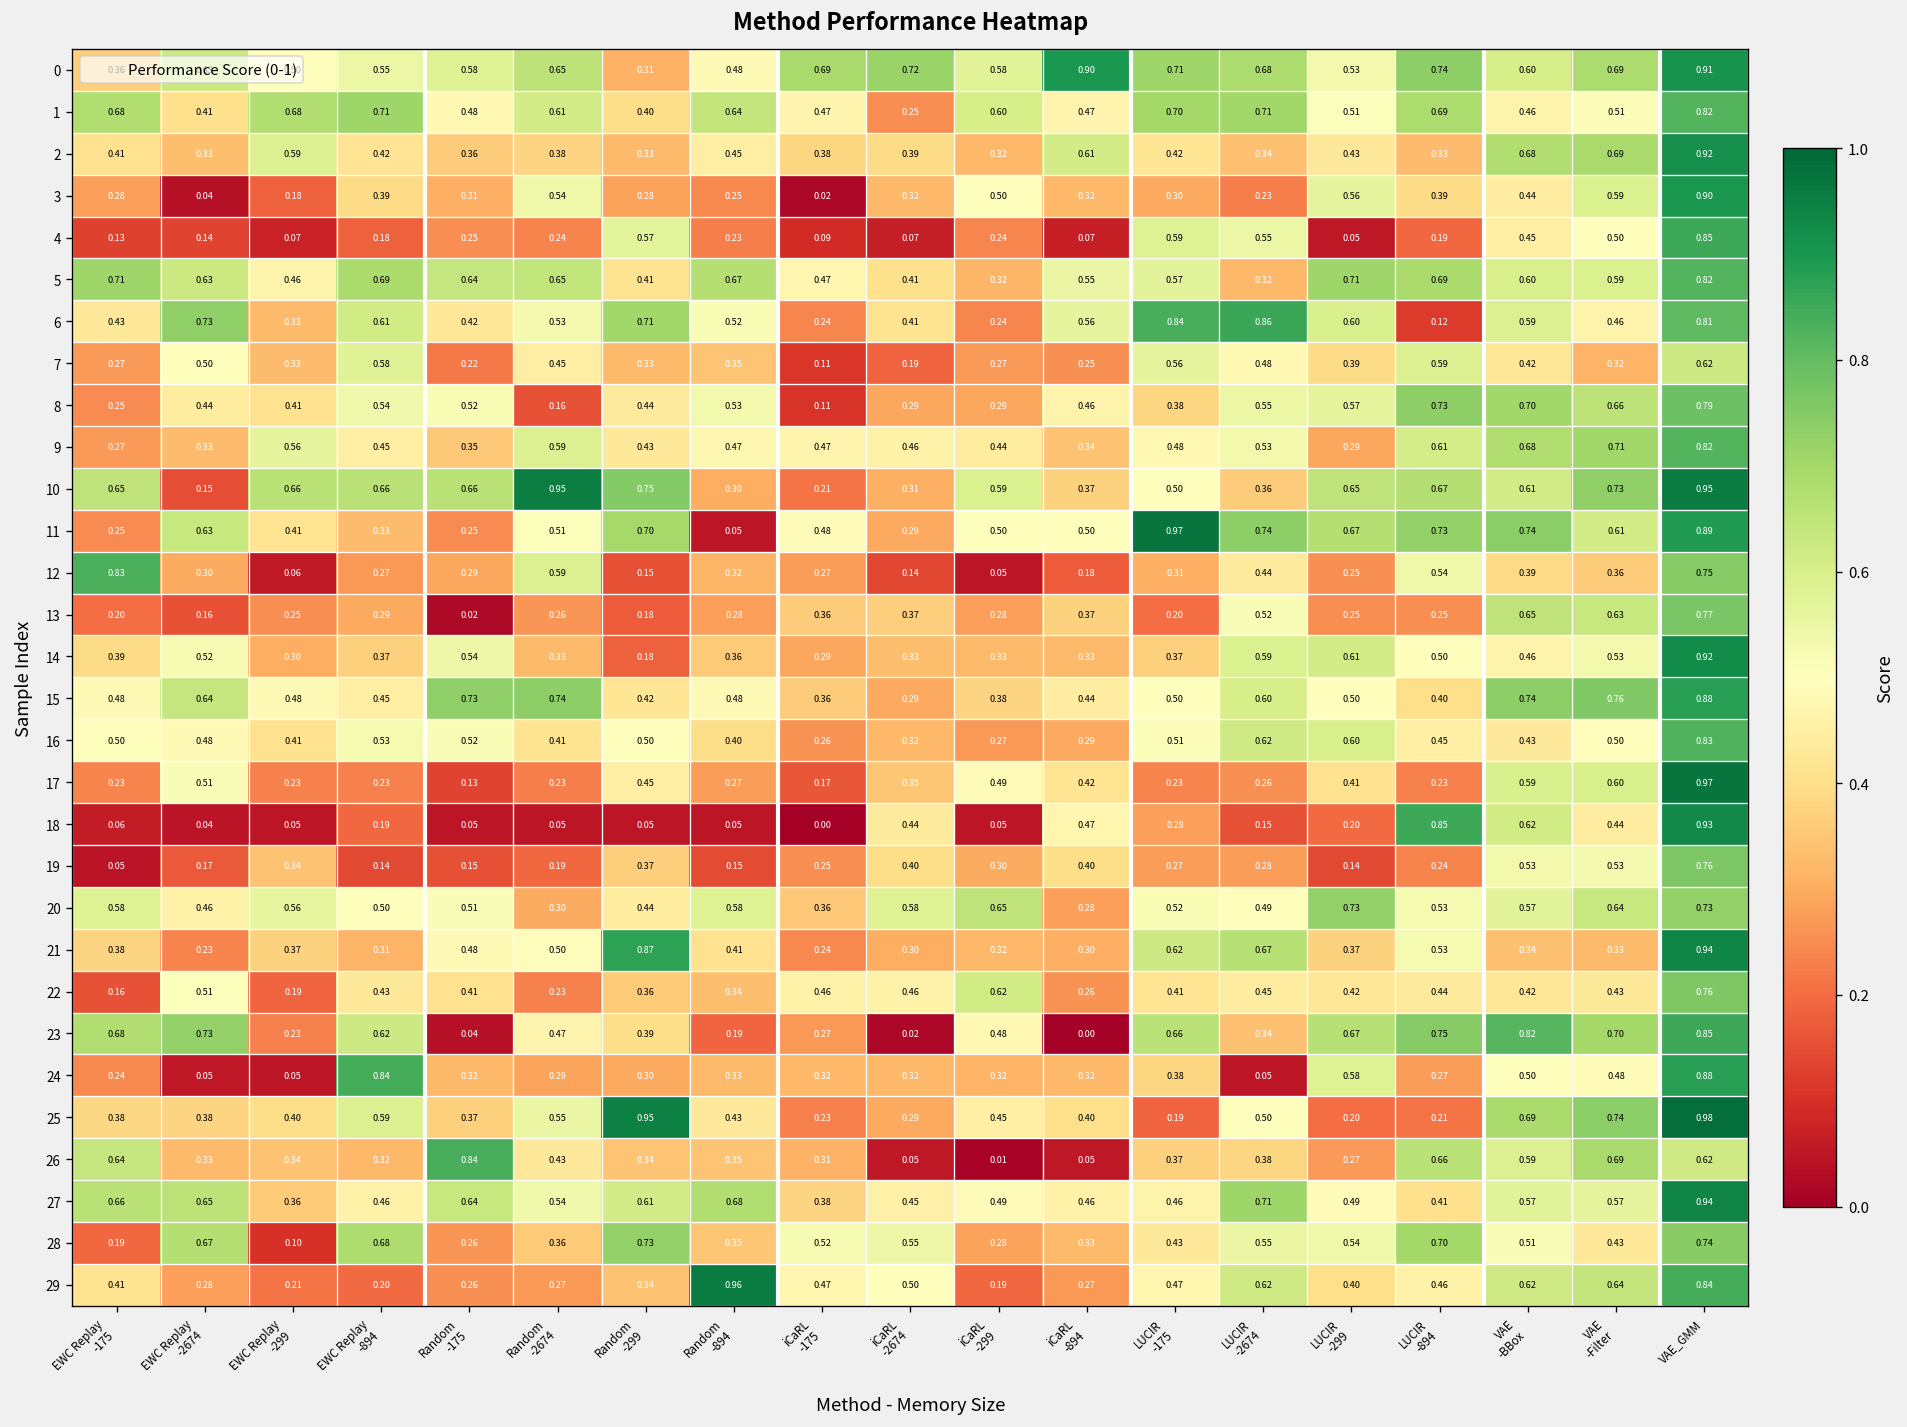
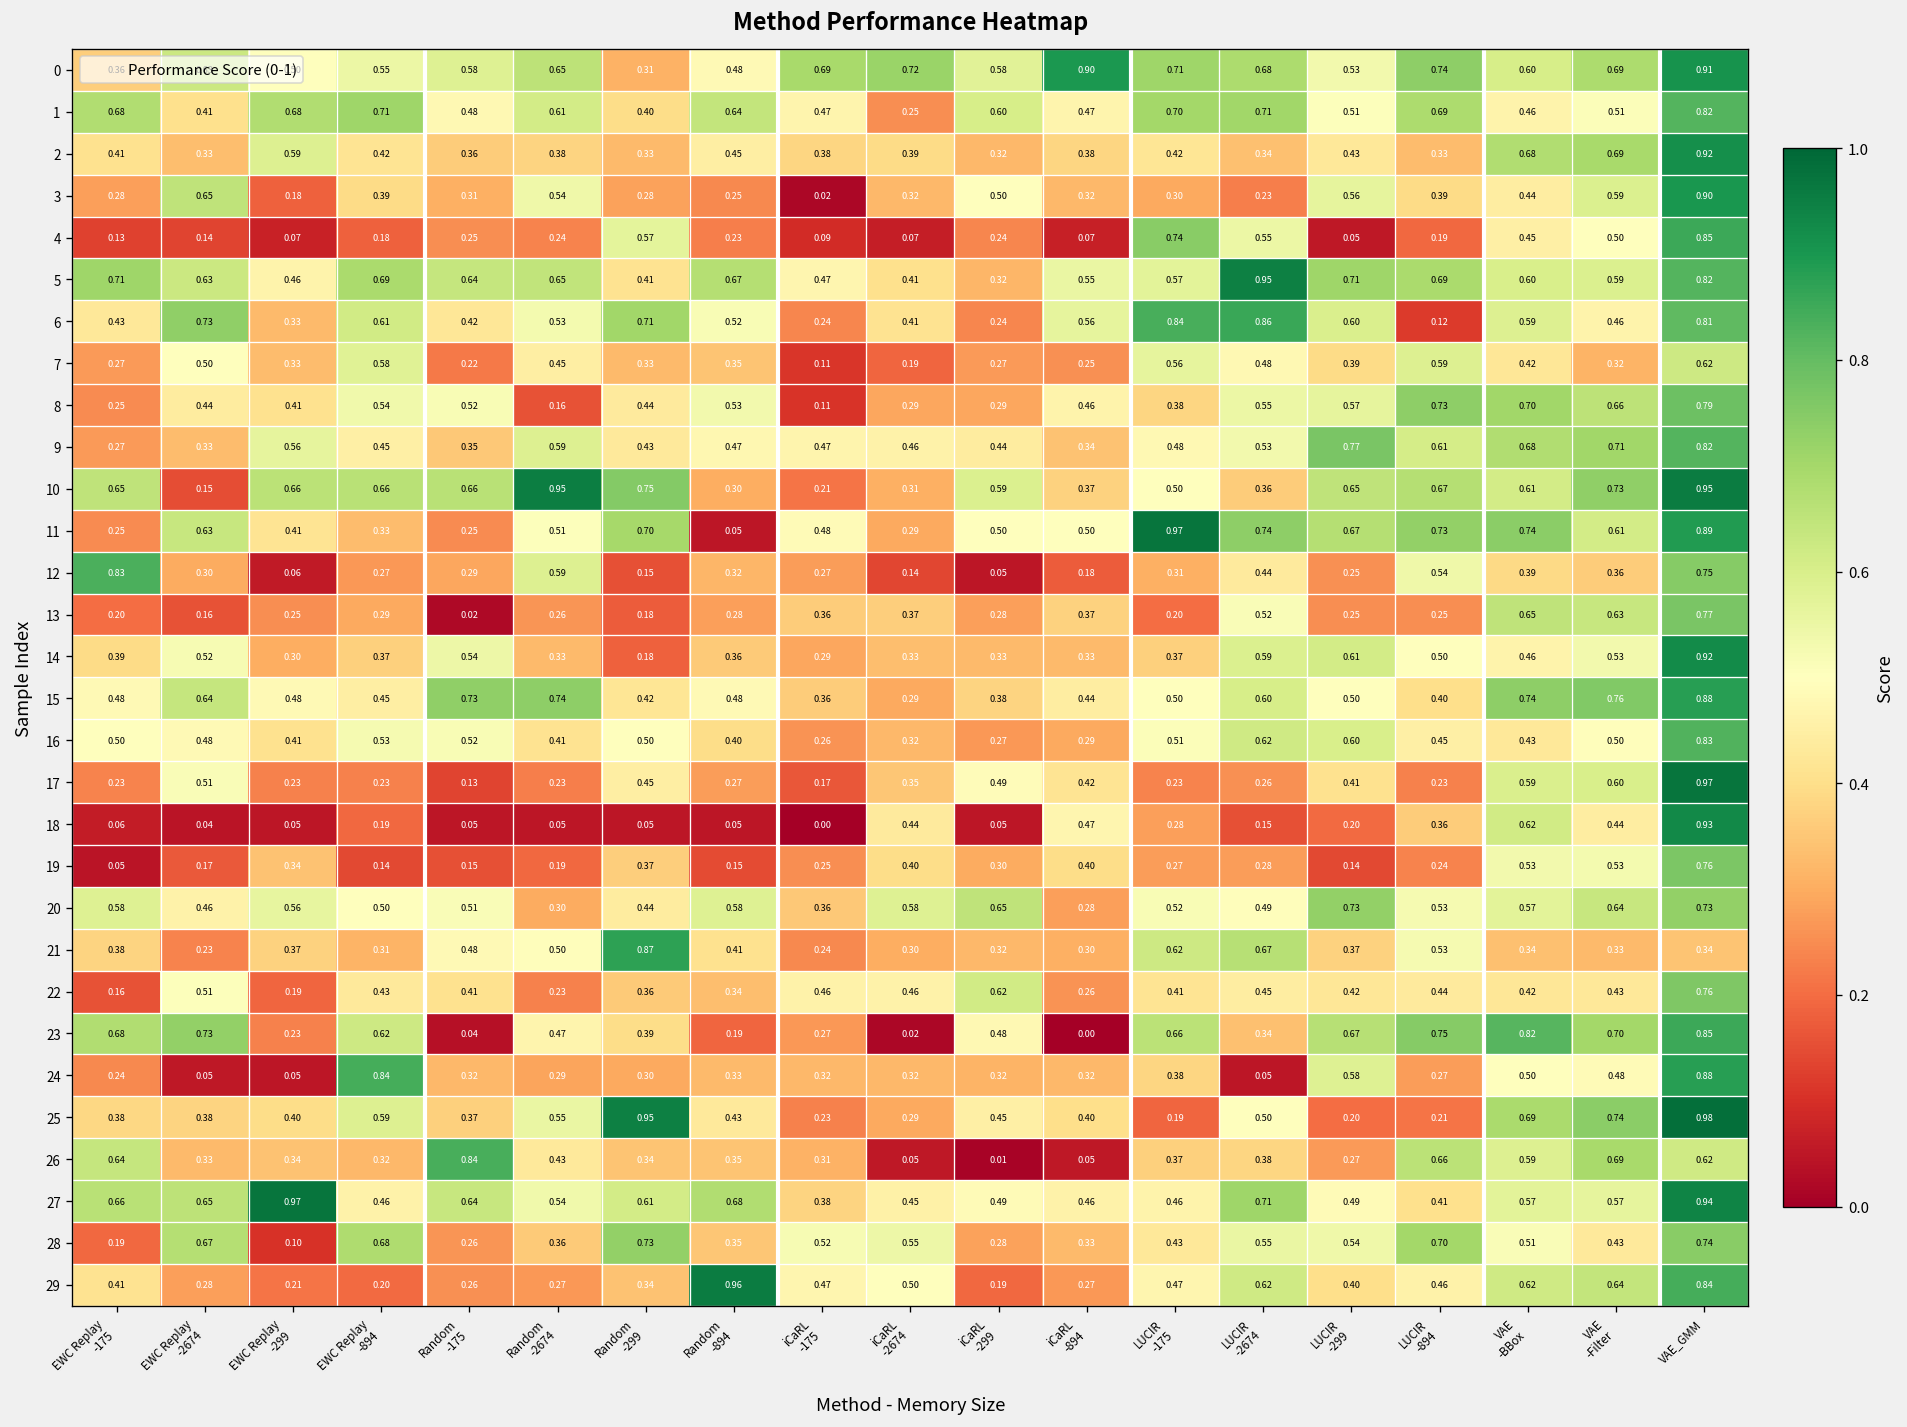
  {
    "2": {
      "EWC Replay -175": 0.41,
      "EWC Replay -2674": 0.33,
      "EWC Replay -299": 0.59,
      "EWC Replay -894": 0.42,
      "Random -175": 0.36,
      "Random -2674": 0.38,
      "Random -299": 0.33,
      "Random -894": 0.45,
      "iCaRL -175": 0.38,
      "iCaRL -2674": 0.39,
      "iCaRL -299": 0.32,
-     "iCaRL -894": 0.61,
+     "iCaRL -894": 0.38,
      "LUCIR -175": 0.42,
      "LUCIR -2674": 0.34,
      "LUCIR -299": 0.43,
      "LUCIR -894": 0.33,
      "VAE -BBox": 0.68,
      "VAE -Filter": 0.69,
      "VAE_GMM": 0.92
    },
    "3": {
      "EWC Replay -175": 0.28,
-     "EWC Replay -2674": 0.04,
+     "EWC Replay -2674": 0.65,
      "EWC Replay -299": 0.18,
      "EWC Replay -894": 0.39,
      "Random -175": 0.31,
      "Random -2674": 0.54,
      "Random -299": 0.28,
      "Random -894": 0.25,
      "iCaRL -175": 0.02,
      "iCaRL -2674": 0.32,
      "iCaRL -299": 0.50,
      "iCaRL -894": 0.32,
      "LUCIR -175": 0.30,
      "LUCIR -2674": 0.23,
      "LUCIR -299": 0.56,
      "LUCIR -894": 0.39,
      "VAE -BBox": 0.44,
      "VAE -Filter": 0.59,
      "VAE_GMM": 0.90
    },
    "4": {
      "EWC Replay -175": 0.13,
      "EWC Replay -2674": 0.14,
      "EWC Replay -299": 0.07,
      "EWC Replay -894": 0.18,
      "Random -175": 0.25,
      "Random -2674": 0.24,
      "Random -299": 0.57,
      "Random -894": 0.23,
      "iCaRL -175": 0.09,
      "iCaRL -2674": 0.07,
      "iCaRL -299": 0.24,
      "iCaRL -894": 0.07,
-     "LUCIR -175": 0.59,
+     "LUCIR -175": 0.74,
      "LUCIR -2674": 0.55,
      "LUCIR -299": 0.05,
      "LUCIR -894": 0.19,
      "VAE -BBox": 0.45,
      "VAE -Filter": 0.50,
      "VAE_GMM": 0.85
    },
    "5": {
      "EWC Replay -175": 0.71,
      "EWC Replay -2674": 0.63,
      "EWC Replay -299": 0.46,
      "EWC Replay -894": 0.69,
      "Random -175": 0.64,
      "Random -2674": 0.65,
      "Random -299": 0.41,
      "Random -894": 0.67,
      "iCaRL -175": 0.47,
      "iCaRL -2674": 0.41,
      "iCaRL -299": 0.32,
      "iCaRL -894": 0.55,
      "LUCIR -175": 0.57,
-     "LUCIR -2674": 0.32,
+     "LUCIR -2674": 0.95,
      "LUCIR -299": 0.71,
      "LUCIR -894": 0.69,
      "VAE -BBox": 0.60,
      "VAE -Filter": 0.59,
      "VAE_GMM": 0.82
    },
    "9": {
      "EWC Replay -175": 0.27,
      "EWC Replay -2674": 0.33,
      "EWC Replay -299": 0.56,
      "EWC Replay -894": 0.45,
      "Random -175": 0.35,
      "Random -2674": 0.59,
      "Random -299": 0.43,
      "Random -894": 0.47,
      "iCaRL -175": 0.47,
      "iCaRL -2674": 0.46,
      "iCaRL -299": 0.44,
      "iCaRL -894": 0.34,
      "LUCIR -175": 0.48,
      "LUCIR -2674": 0.53,
-     "LUCIR -299": 0.29,
+     "LUCIR -299": 0.77,
      "LUCIR -894": 0.61,
      "VAE -BBox": 0.68,
      "VAE -Filter": 0.71,
      "VAE_GMM": 0.82
    },
    "18": {
      "EWC Replay -175": 0.06,
      "EWC Replay -2674": 0.04,
      "EWC Replay -299": 0.05,
      "EWC Replay -894": 0.19,
      "Random -175": 0.05,
      "Random -2674": 0.05,
      "Random -299": 0.05,
      "Random -894": 0.05,
      "iCaRL -175": 0.00,
      "iCaRL -2674": 0.44,
      "iCaRL -299": 0.05,
      "iCaRL -894": 0.47,
      "LUCIR -175": 0.28,
      "LUCIR -2674": 0.15,
      "LUCIR -299": 0.20,
-     "LUCIR -894": 0.85,
+     "LUCIR -894": 0.36,
      "VAE -BBox": 0.62,
      "VAE -Filter": 0.44,
      "VAE_GMM": 0.93
    },
    "21": {
      "EWC Replay -175": 0.38,
      "EWC Replay -2674": 0.23,
      "EWC Replay -299": 0.37,
      "EWC Replay -894": 0.31,
      "Random -175": 0.48,
      "Random -2674": 0.50,
      "Random -299": 0.87,
      "Random -894": 0.41,
      "iCaRL -175": 0.24,
      "iCaRL -2674": 0.30,
      "iCaRL -299": 0.32,
      "iCaRL -894": 0.30,
      "LUCIR -175": 0.62,
      "LUCIR -2674": 0.67,
      "LUCIR -299": 0.37,
      "LUCIR -894": 0.53,
      "VAE -BBox": 0.34,
      "VAE -Filter": 0.33,
-     "VAE_GMM": 0.94
+     "VAE_GMM": 0.34
    },
    "27": {
      "EWC Replay -175": 0.66,
      "EWC Replay -2674": 0.65,
-     "EWC Replay -299": 0.36,
+     "EWC Replay -299": 0.97,
      "EWC Replay -894": 0.46,
      "Random -175": 0.64,
      "Random -2674": 0.54,
      "Random -299": 0.61,
      "Random -894": 0.68,
      "iCaRL -175": 0.38,
      "iCaRL -2674": 0.45,
      "iCaRL -299": 0.49,
      "iCaRL -894": 0.46,
      "LUCIR -175": 0.46,
      "LUCIR -2674": 0.71,
      "LUCIR -299": 0.49,
      "LUCIR -894": 0.41,
      "VAE -BBox": 0.57,
      "VAE -Filter": 0.57,
      "VAE_GMM": 0.94
    }
  }
